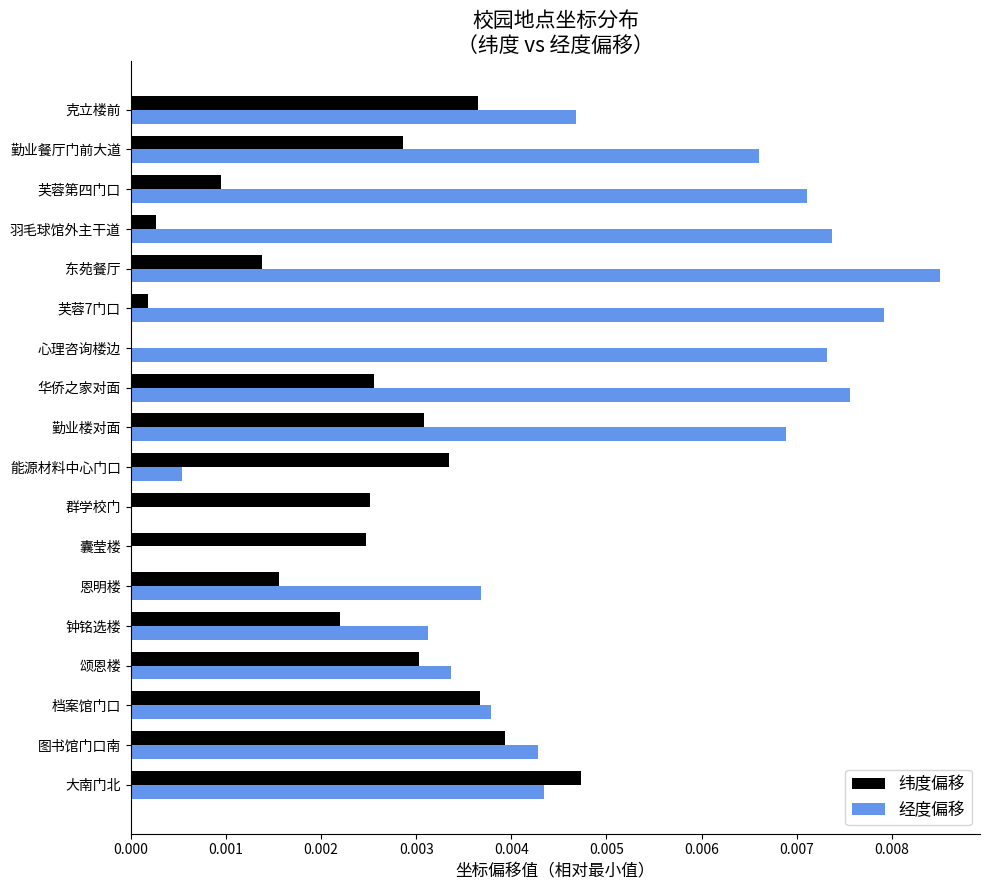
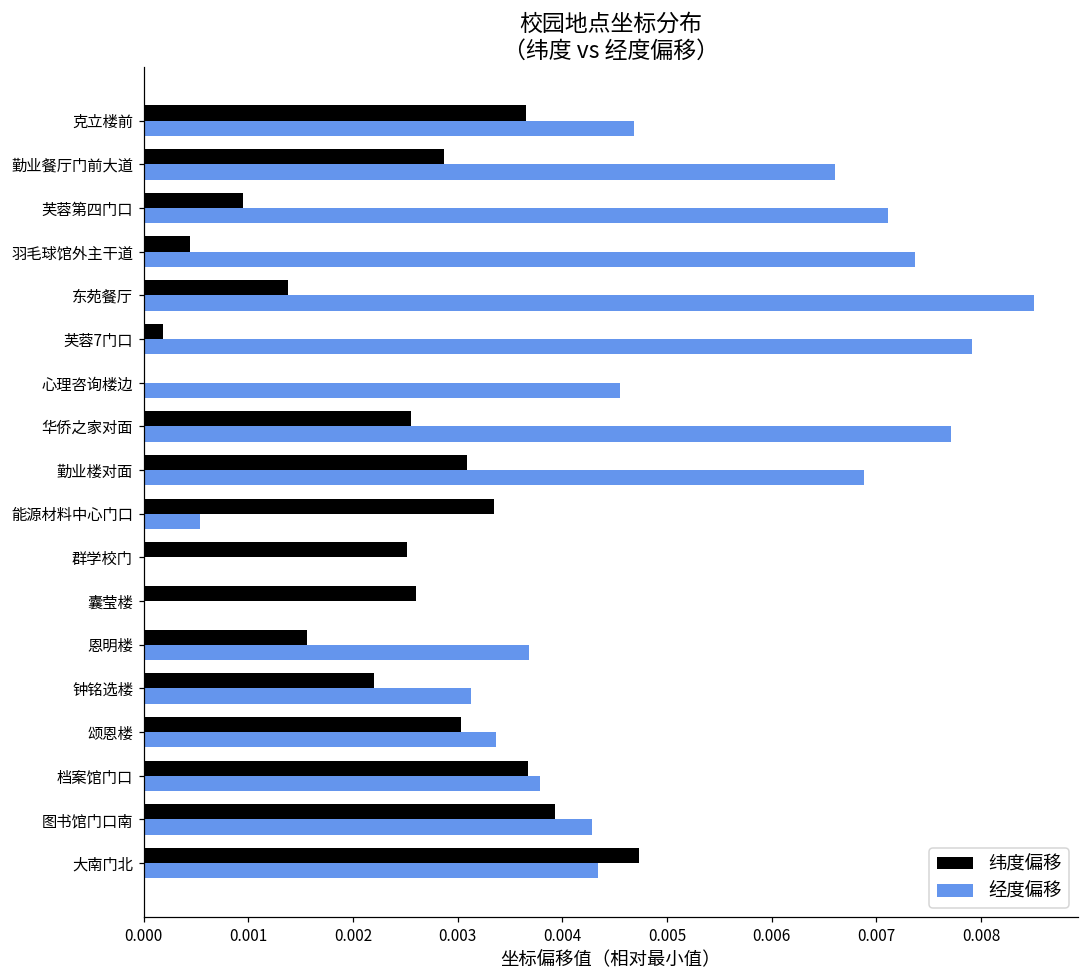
  {
    "纬度偏移": {
      "克立楼前": 0.0037,
      "勤业餐厅门前大道": 0.0029,
      "芙蓉第四门口": 0.0010,
-     "羽毛球馆外主干道": 0.0003,
+     "羽毛球馆外主干道": 0.0004,
      "东苑餐厅": 0.0014,
      "芙蓉7门口": 0.0002,
      "心理咨询楼边": 0.0000,
      "华侨之家对面": 0.0026,
      "勤业楼对面": 0.0031,
      "能源材料中心门口": 0.0033,
      "群学校门": 0.0025,
-     "囊莹楼": 0.0025,
+     "囊莹楼": 0.0026,
      "恩明楼": 0.0016,
      "钟铭选楼": 0.0022,
      "颂恩楼": 0.0030,
      "档案馆门口": 0.0037,
      "图书馆门口南": 0.0039,
      "大南门北": 0.0047
    },
    "经度偏移": {
      "克立楼前": 0.0047,
      "勤业餐厅门前大道": 0.0066,
      "芙蓉第四门口": 0.0071,
      "羽毛球馆外主干道": 0.0074,
      "东苑餐厅": 0.0085,
      "芙蓉7门口": 0.0079,
-     "心理咨询楼边": 0.0073,
-     "华侨之家对面": 0.0076,
+     "心理咨询楼边": 0.0046,
+     "华侨之家对面": 0.0077,
      "勤业楼对面": 0.0069,
      "能源材料中心门口": 0.0005,
      "囊莹楼": 0.0000,
      "恩明楼": 0.0037,
      "钟铭选楼": 0.0031,
      "颂恩楼": 0.0034,
      "档案馆门口": 0.0038,
      "图书馆门口南": 0.0043,
      "大南门北": 0.0043
    }
  }
